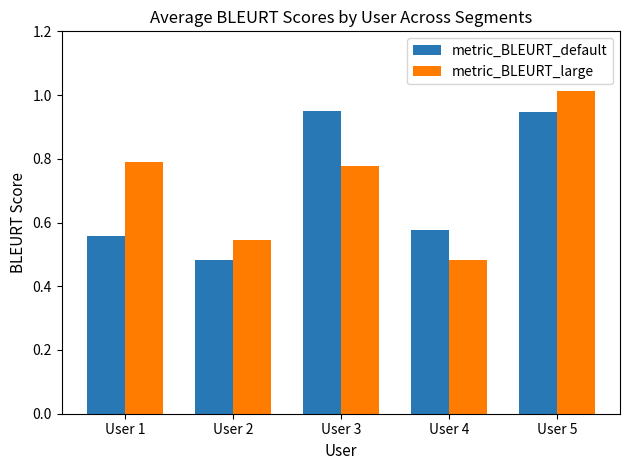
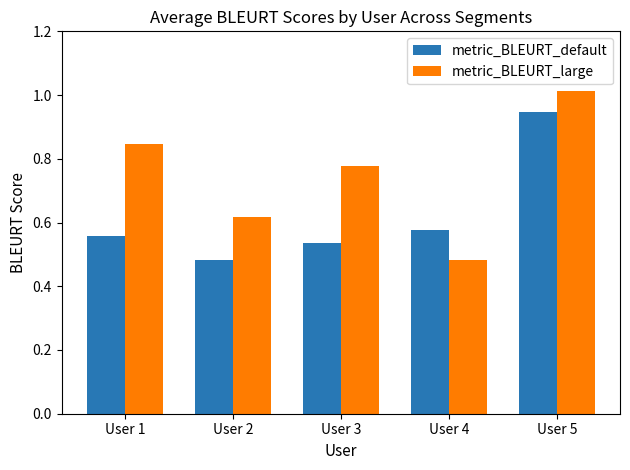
  {
    "metric_BLEURT_default": {
      "User 1": 0.56,
      "User 2": 0.48,
-     "User 3": 0.95,
+     "User 3": 0.53,
      "User 4": 0.58,
      "User 5": 0.95
    },
    "metric_BLEURT_large": {
-     "User 1": 0.79,
-     "User 2": 0.55,
+     "User 1": 0.85,
+     "User 2": 0.62,
      "User 3": 0.78,
      "User 4": 0.48,
      "User 5": 1.01
    }
  }
